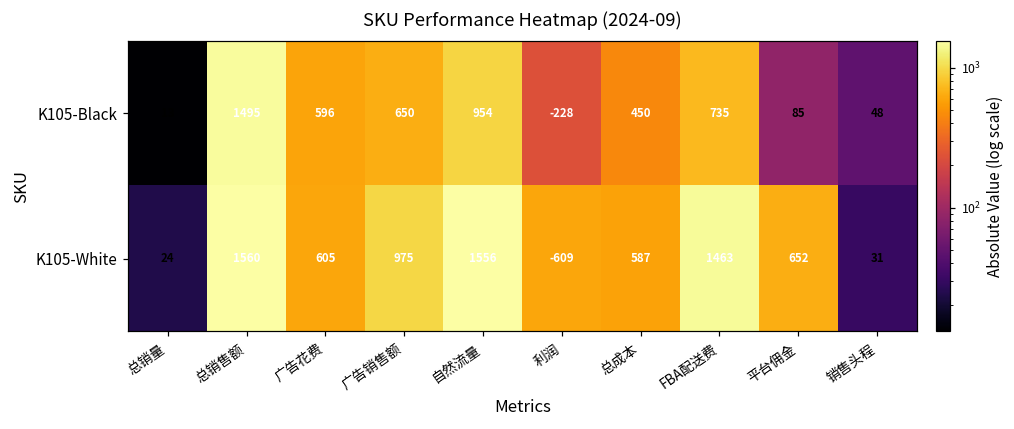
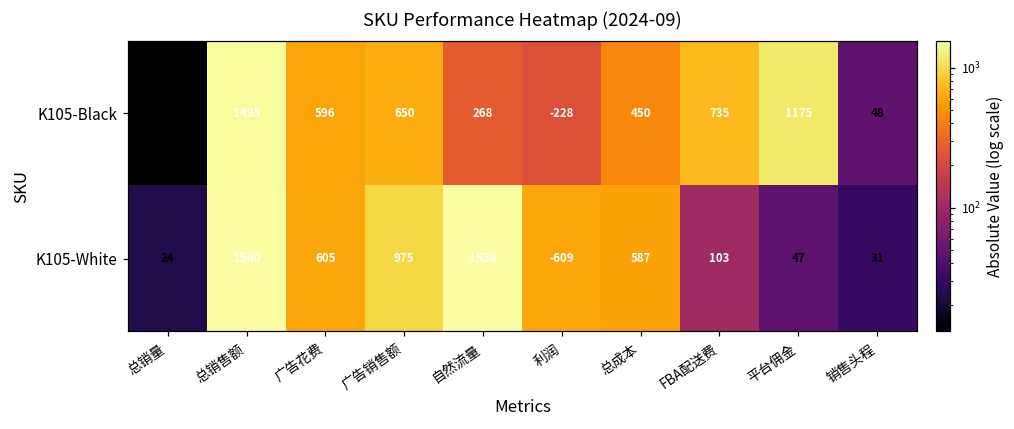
  {
    "K105-Black": {
      "总销售额": 1495,
      "广告花费": 596,
      "广告销售额": 650,
-     "自然流量": 954,
+     "自然流量": 268,
      "利润": -228,
      "总成本": 450,
      "FBA配送费": 735,
-     "平台佣金": 85,
+     "平台佣金": 1175,
      "销售头程": 48
    },
    "K105-White": {
      "总销量": 24,
      "总销售额": 1560,
      "广告花费": 605,
      "广告销售额": 975,
      "自然流量": 1556,
      "利润": -609,
      "总成本": 587,
-     "FBA配送费": 1463,
-     "平台佣金": 652,
+     "FBA配送费": 103,
+     "平台佣金": 47,
      "销售头程": 31
    }
  }
